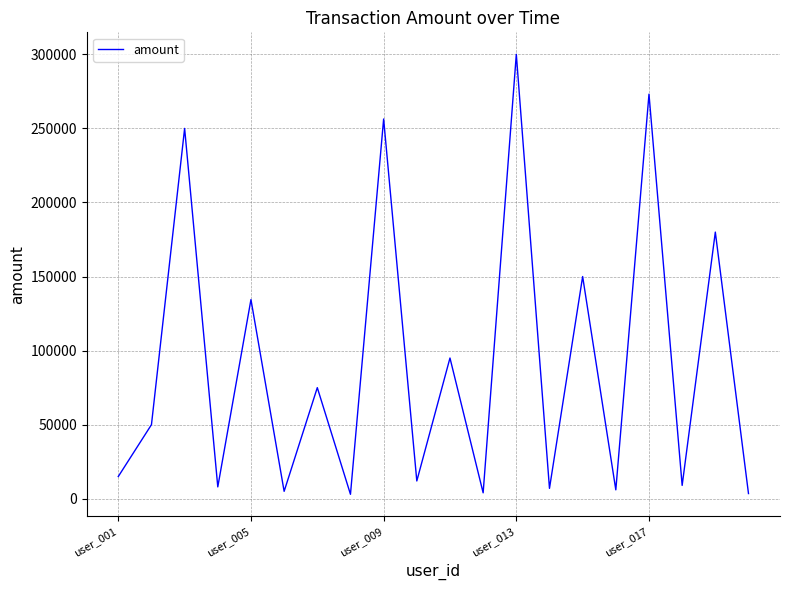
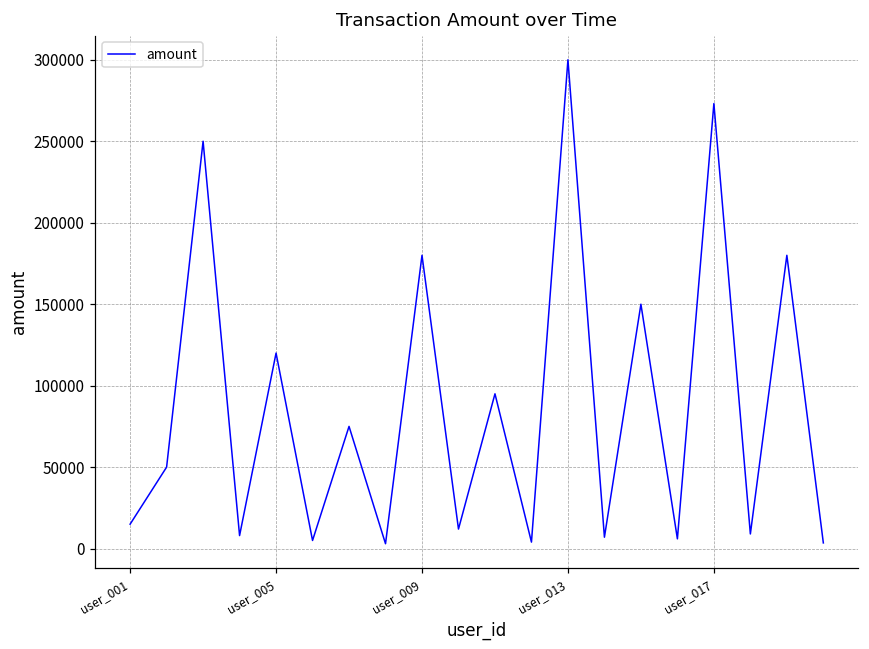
  {
    "user_001": 15000,
-   "user_005": 134000,
-   "user_009": 256000,
+   "user_005": 120000,
+   "user_009": 180000,
    "user_013": 300000,
    "user_017": 273000
  }
